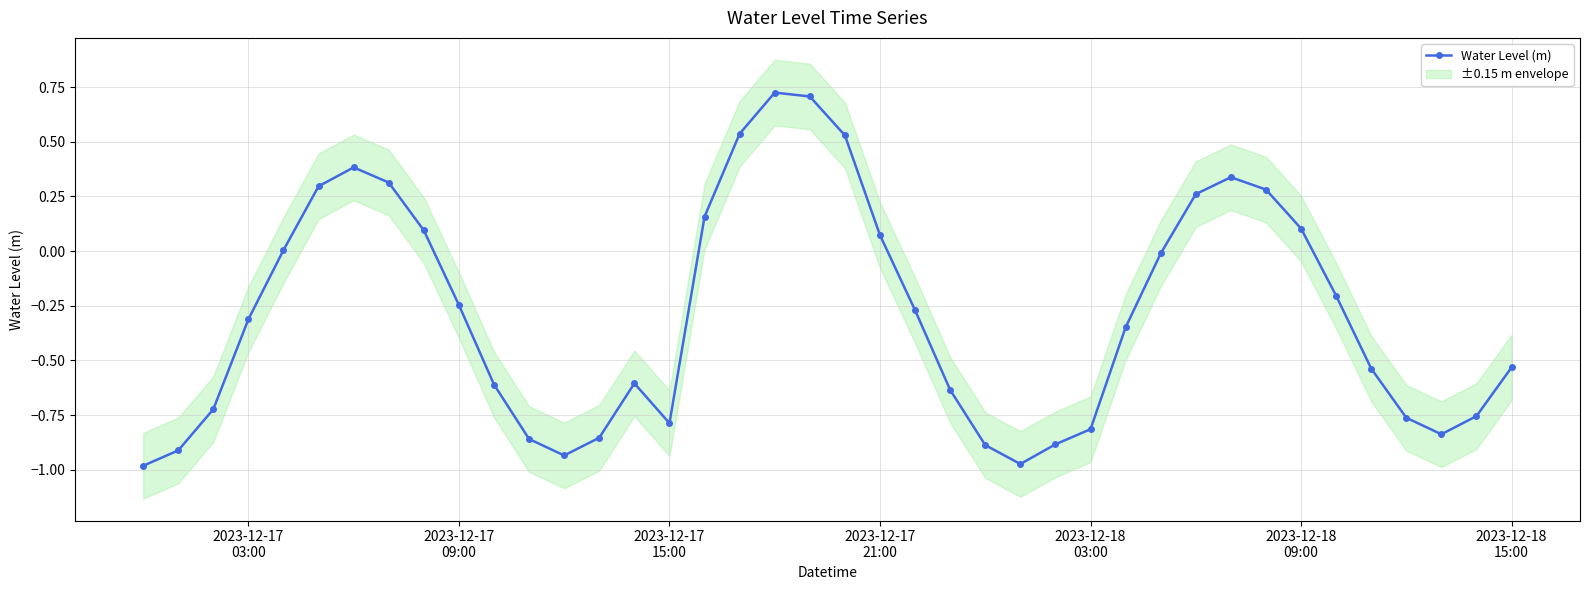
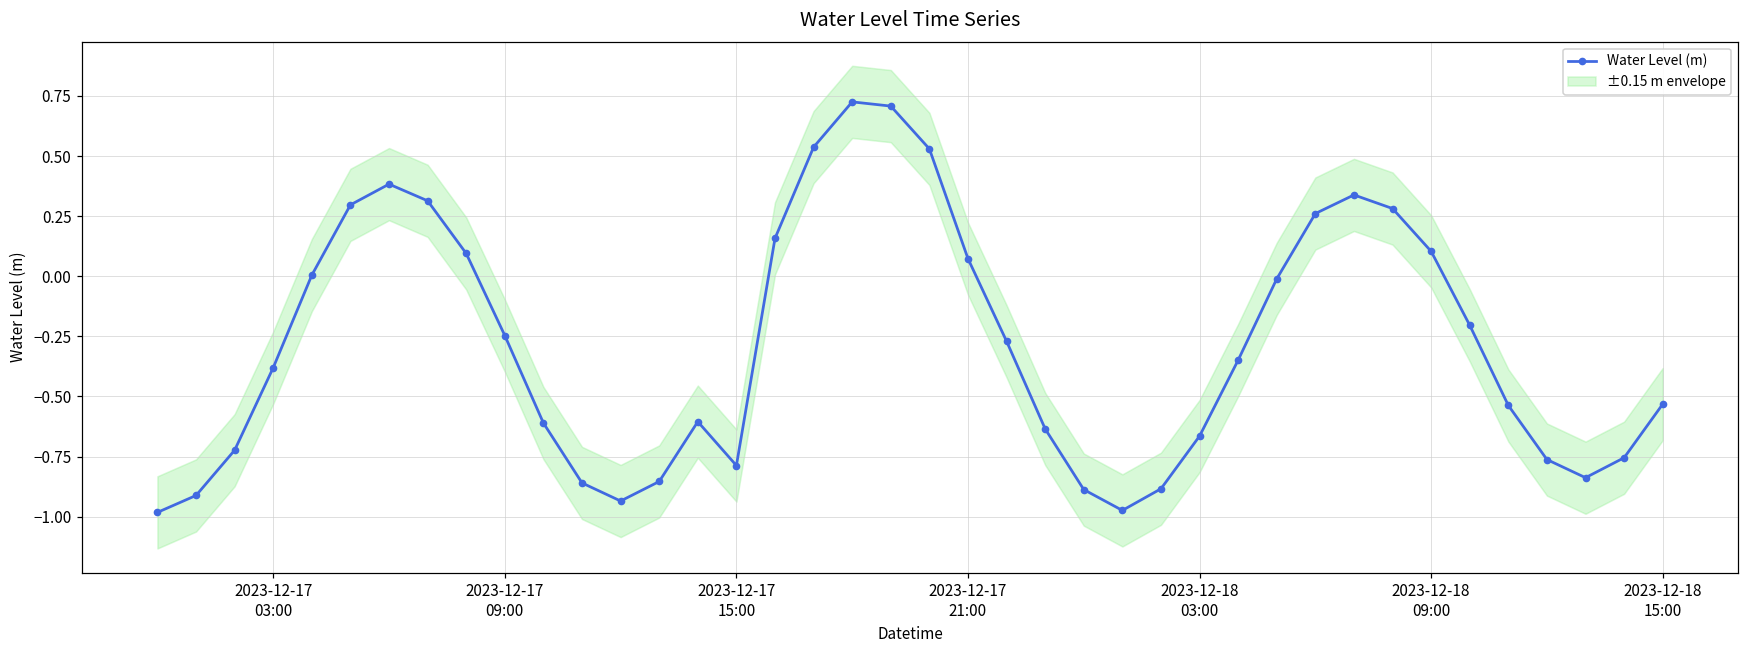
  {
    "Water Level (m)": {
-     "2023-12-17 03:00": -0.31,
+     "2023-12-17 03:00": -0.38,
      "2023-12-17 09:00": -0.25,
      "2023-12-17 15:00": -0.79,
      "2023-12-17 21:00": 0.07,
-     "2023-12-18 03:00": -0.81,
+     "2023-12-18 03:00": -0.66,
      "2023-12-18 09:00": 0.10,
      "2023-12-18 15:00": -0.53
    }
  }
